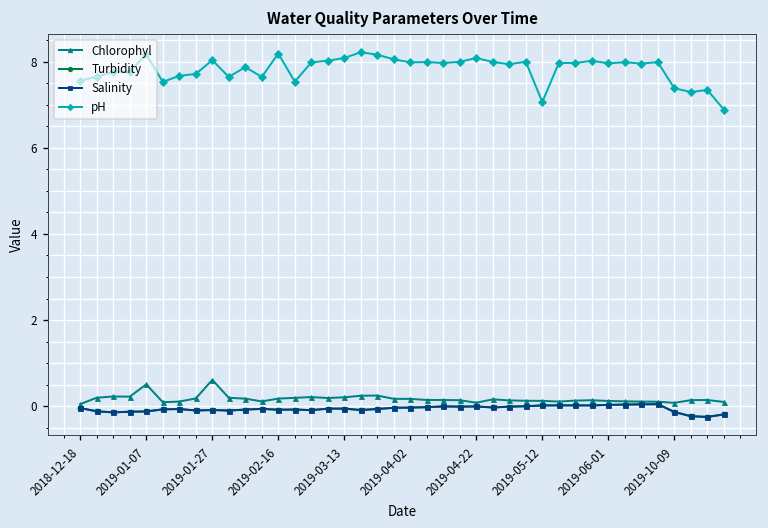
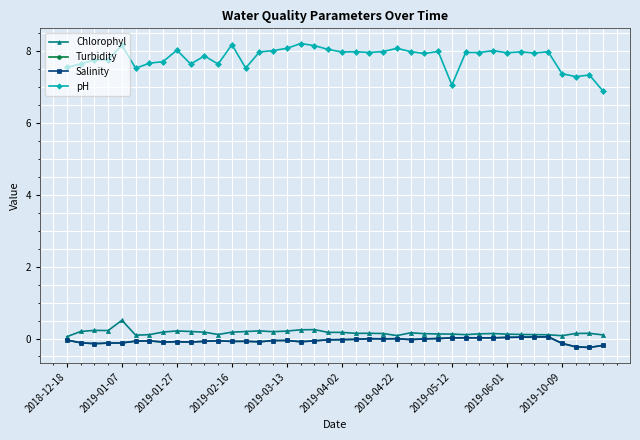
  {
    "Chlorophyl": {
      "2018-12-18": 0.0,
      "2019-01-07": 0.5,
-     "2019-01-27": 0.6,
+     "2019-01-27": 0.2,
      "2019-02-16": 0.2,
      "2019-03-13": 0.2,
      "2019-04-02": 0.2,
      "2019-04-22": 0.1,
      "2019-05-12": 0.1,
      "2019-06-01": 0.1,
      "2019-10-09": 0.1
    },
    "Salinity": {
      "2018-12-18": 0.0,
      "2019-01-07": -0.1,
      "2019-01-27": -0.1,
      "2019-02-16": -0.1,
      "2019-03-13": -0.1,
      "2019-04-02": 0.0,
      "2019-04-22": 0.0,
      "2019-05-12": 0.0,
      "2019-06-01": 0.0,
      "2019-10-09": -0.1
    },
    "pH": {
      "2019-01-27": 8.0,
      "2019-02-16": 8.2,
      "2019-03-13": 8.1,
      "2019-04-02": 8.0,
      "2019-04-22": 8.1,
      "2019-05-12": 7.1,
      "2019-06-01": 8.0,
      "2019-10-09": 7.4
    }
  }
